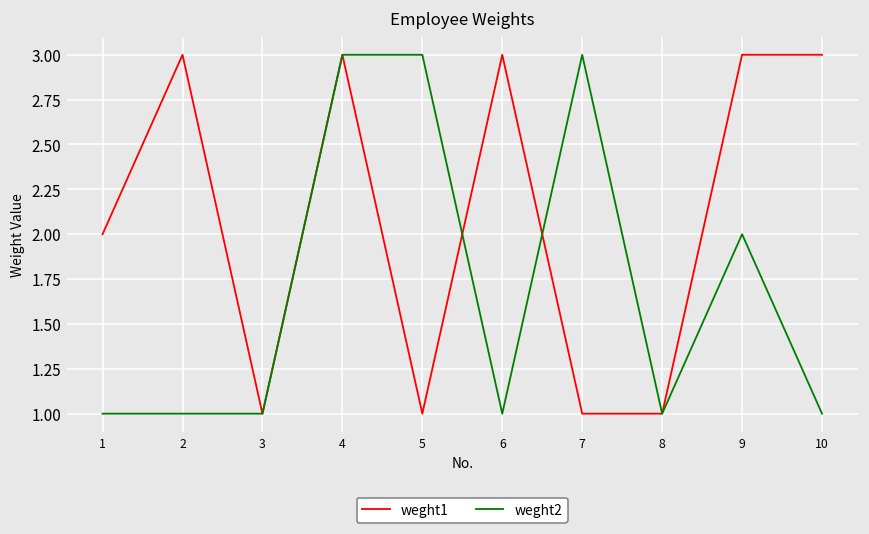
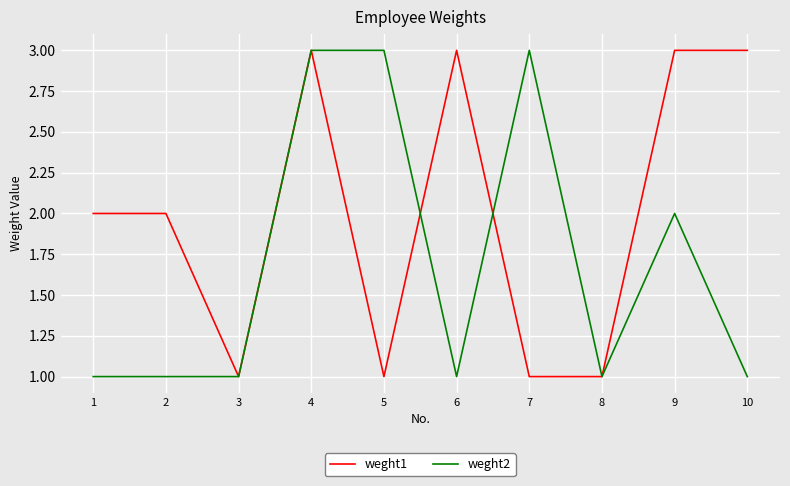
  {
    "weght1": {
      "1": 2,
-     "2": 3,
+     "2": 2,
      "5": 1,
      "6": 3,
      "7": 1,
      "9": 3,
      "10": 3
    },
    "weght2": {
      "1": 1,
      "2": 1,
      "5": 3,
      "6": 1,
      "7": 3,
      "9": 2,
      "10": 1
    }
  }
